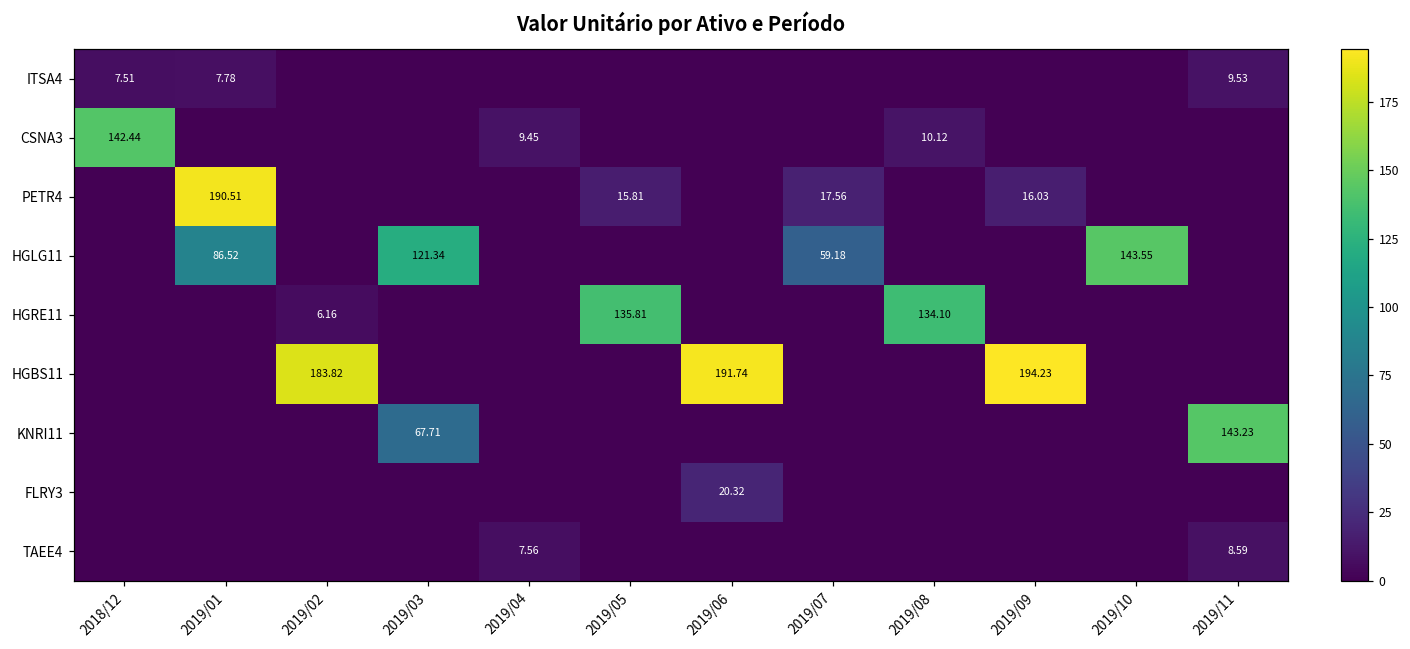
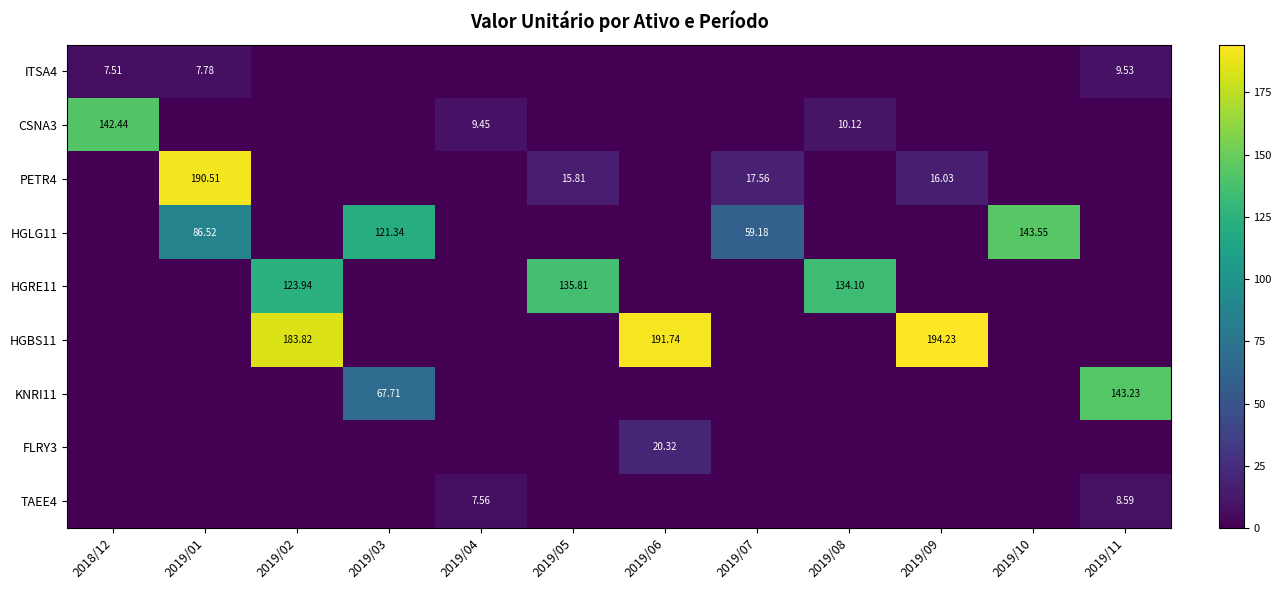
  {
    "ITSA4": {
      "2018/12": 7.51,
      "2019/01": 7.78,
      "2019/11": 9.53
    },
    "CSNA3": {
      "2018/12": 142.44,
      "2019/04": 9.45,
      "2019/08": 10.12
    },
    "PETR4": {
      "2019/01": 190.51,
      "2019/05": 15.81,
      "2019/07": 17.56,
      "2019/09": 16.03
    },
    "HGLG11": {
      "2019/01": 86.52,
      "2019/03": 121.34,
      "2019/07": 59.18,
      "2019/10": 143.55
    },
    "HGRE11": {
-     "2019/02": 6.16,
+     "2019/02": 123.94,
      "2019/05": 135.81,
      "2019/08": 134.10
    },
    "HGBS11": {
      "2019/02": 183.82,
      "2019/06": 191.74,
      "2019/09": 194.23
    },
    "KNRI11": {
      "2019/03": 67.71,
      "2019/11": 143.23
    },
    "FLRY3": {
      "2019/06": 20.32
    },
    "TAEE4": {
      "2019/04": 7.56,
      "2019/11": 8.59
    }
  }
